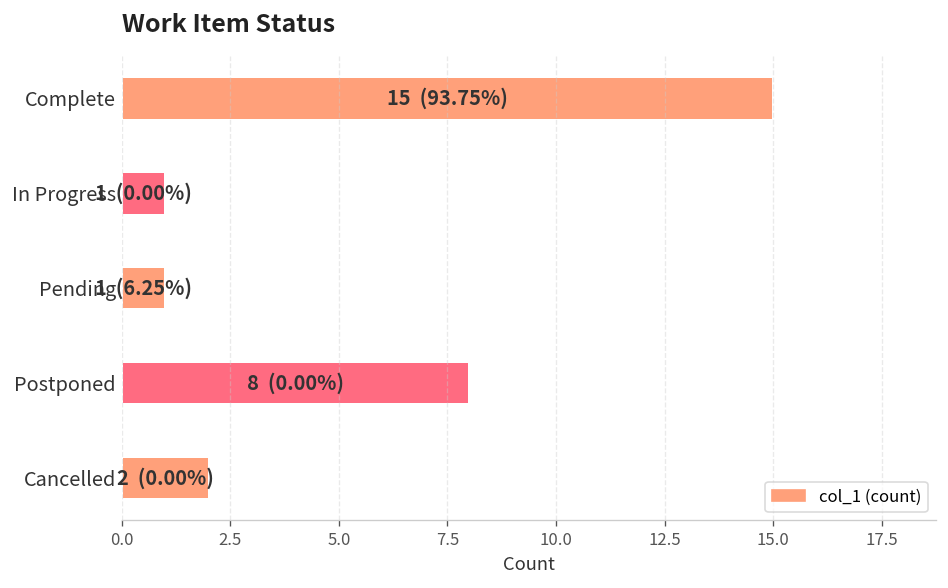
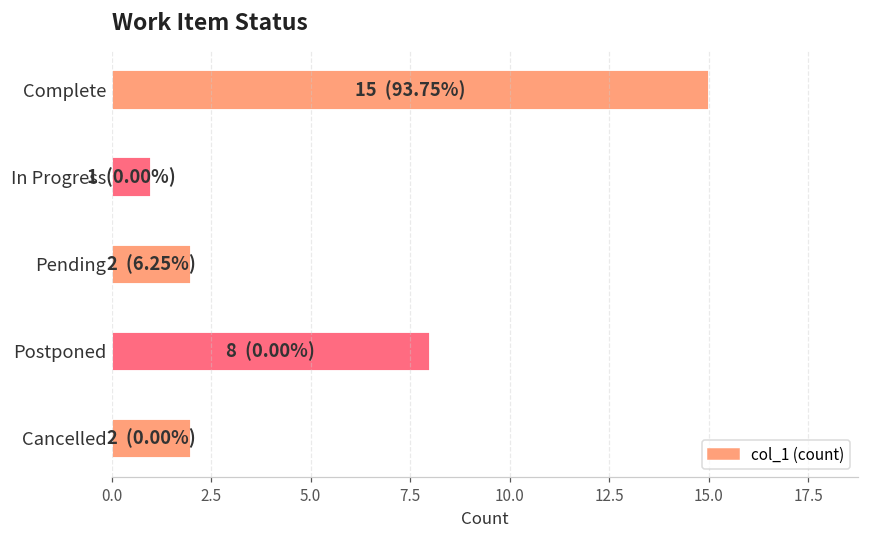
  {
    "Complete": 15,
    "In Progress": 1,
-   "Pending": 1,
+   "Pending": 2,
    "Postponed": 8,
    "Cancelled": 2
  }
